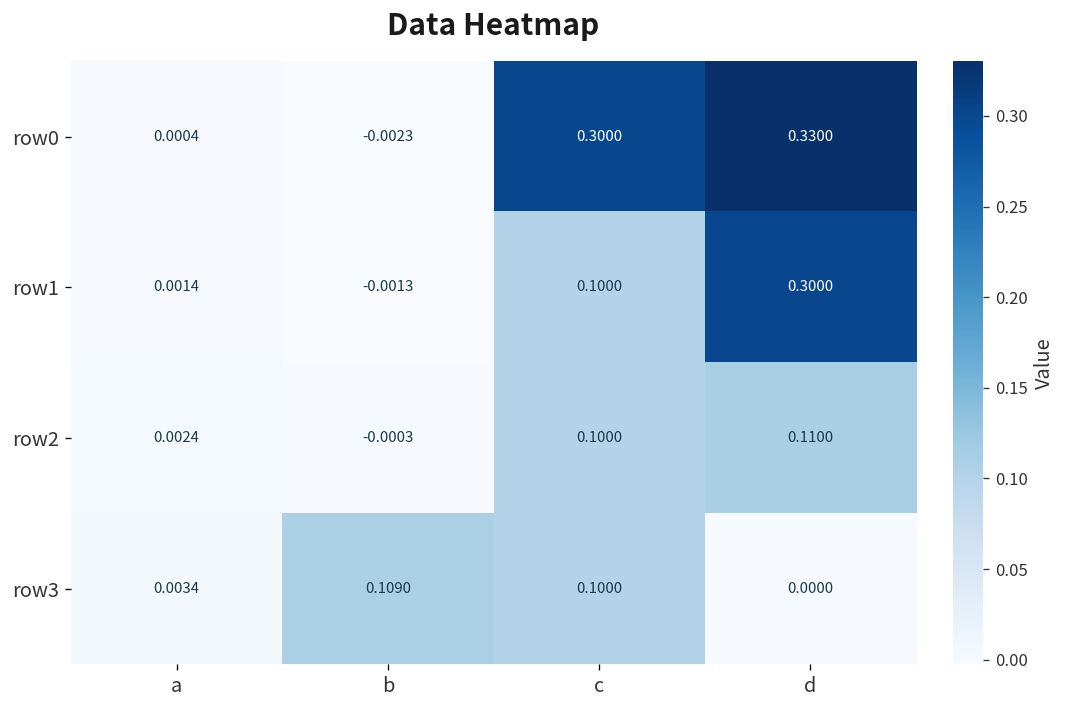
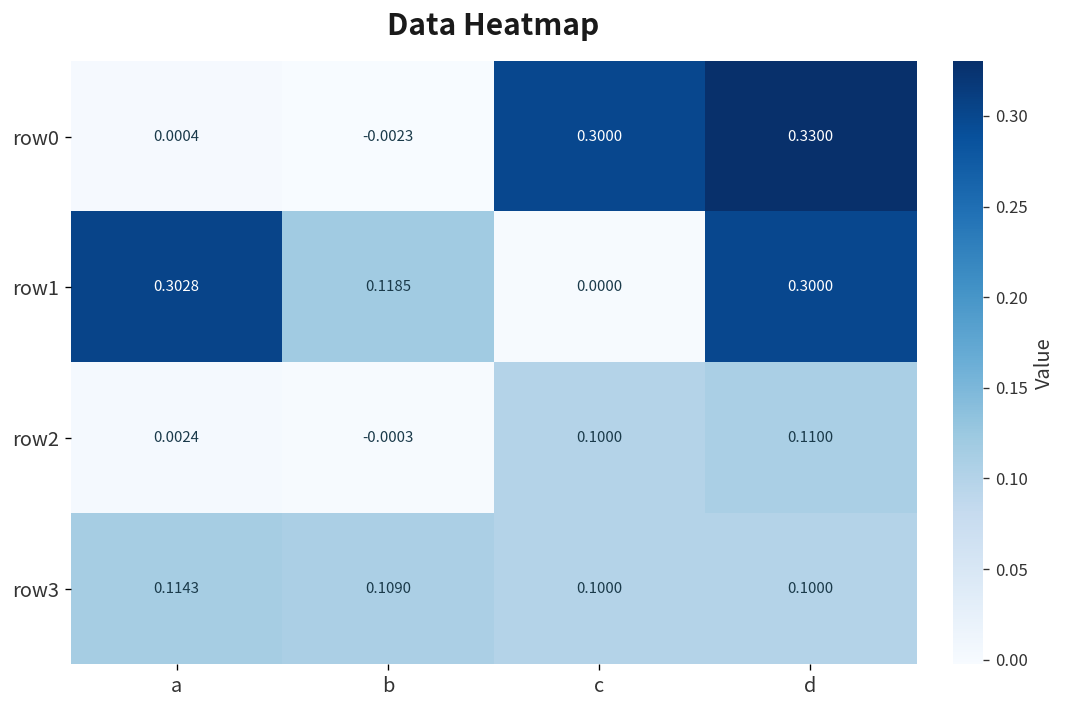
  {
    "row0": {
      "a": 0.0004,
      "b": -0.0023,
      "c": 0.3000,
      "d": 0.3300
    },
    "row1": {
-     "a": 0.0014,
-     "b": -0.0013,
-     "c": 0.1000,
+     "a": 0.3028,
+     "b": 0.1185,
+     "c": 0.0000,
      "d": 0.3000
    },
    "row2": {
      "a": 0.0024,
      "b": -0.0003,
      "c": 0.1000,
      "d": 0.1100
    },
    "row3": {
-     "a": 0.0034,
+     "a": 0.1143,
      "b": 0.1090,
      "c": 0.1000,
-     "d": 0.0000
+     "d": 0.1000
    }
  }
